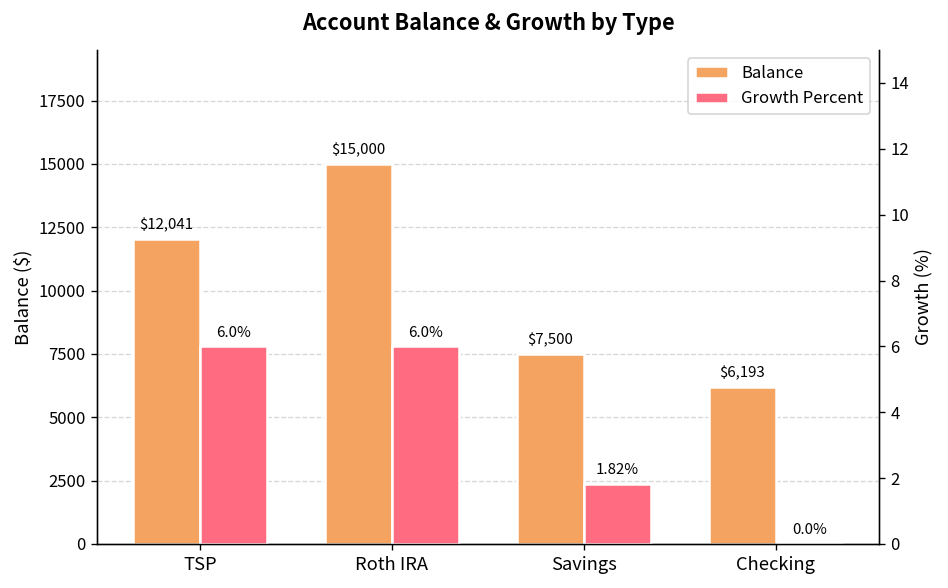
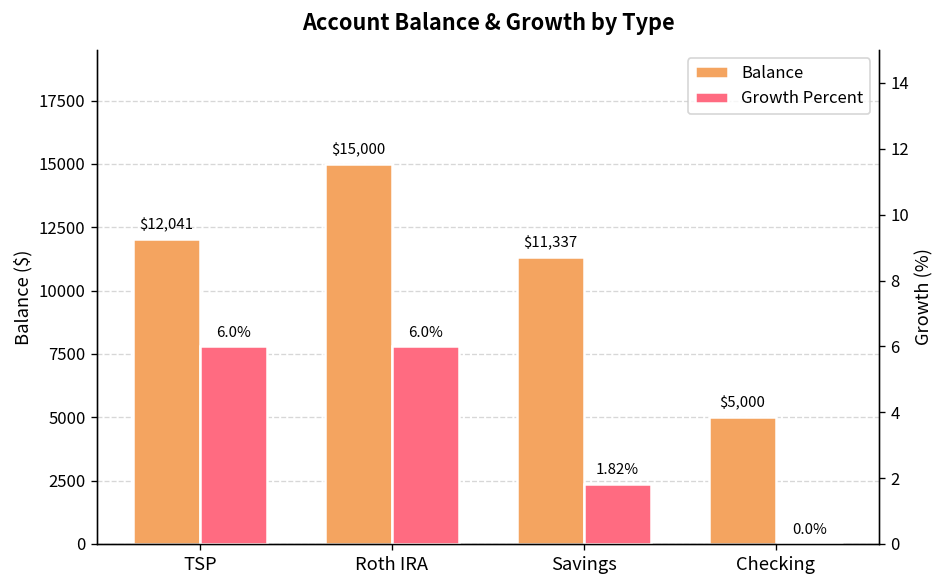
  {
    "Balance": {
      "TSP": "$12,041",
      "Roth IRA": "$15,000",
-     "Savings": "$7,500",
-     "Checking": "$6,193"
+     "Savings": "$11,337",
+     "Checking": "$5,000"
    },
    "Growth Percent": {
      "TSP": "6.0%",
      "Roth IRA": "6.0%",
      "Savings": "1.82%",
      "Checking": "0.0%"
    }
  }
